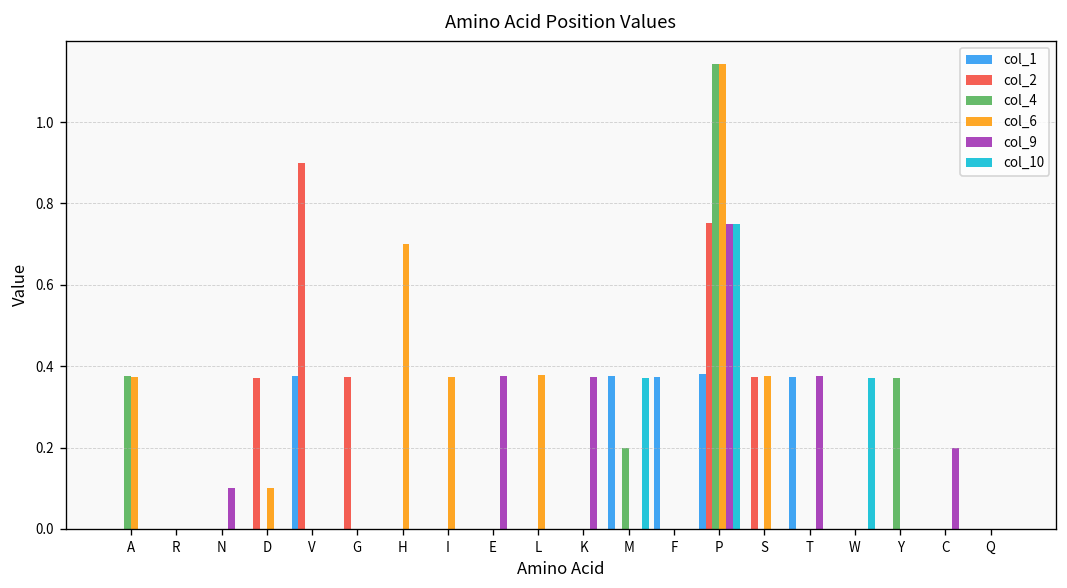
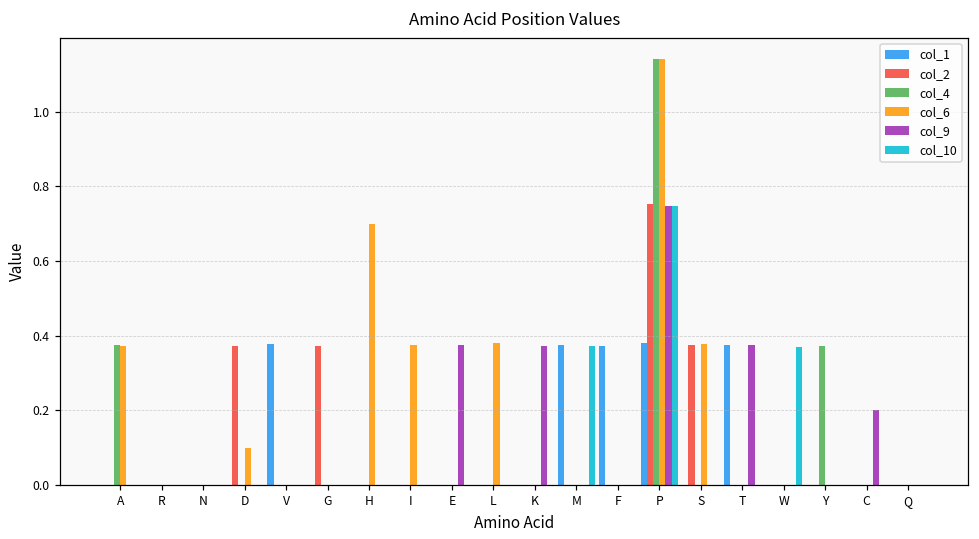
  {
    "col_2": {
      "A": 0.0,
      "R": 0.0,
      "N": 0.0,
      "D": 0.37,
-     "V": 0.9,
+     "V": 0.0,
      "G": 0.37,
      "H": 0.0,
      "I": 0.0,
      "E": 0.0,
      "L": 0.0,
      "K": 0.0,
      "M": 0.0,
      "F": 0.0,
      "P": 0.75,
      "S": 0.37,
      "T": 0.0,
      "W": 0.0,
      "Y": 0.0,
      "C": 0.0,
      "Q": 0.0
    },
    "col_4": {
      "A": 0.38,
      "R": 0.0,
      "N": 0.0,
      "D": 0.0,
      "V": 0.0,
      "G": 0.0,
      "H": 0.0,
      "I": 0.0,
      "E": 0.0,
      "L": 0.0,
      "K": 0.0,
-     "M": 0.2,
+     "M": 0.0,
      "F": 0.0,
      "P": 1.14,
      "S": 0.0,
      "T": 0.0,
      "W": 0.0,
      "Y": 0.37,
      "C": 0.0,
      "Q": 0.0
    },
    "col_6": {
      "A": 0.37,
      "R": 0.0,
      "N": 0.0,
      "D": 0.1,
      "V": 0.0,
      "G": 0.0,
      "H": 0.7,
      "I": 0.37,
      "E": 0.0,
      "L": 0.38,
      "K": 0.0,
      "M": 0.0,
      "F": 0.0,
      "P": 1.14,
      "S": 0.38,
      "T": 0.0,
      "W": 0.0,
      "Y": 0.0,
      "C": 0.0,
      "Q": 0.0
    },
    "col_9": {
      "A": 0.0,
      "R": 0.0,
-     "N": 0.1,
+     "N": 0.0,
      "D": 0.0,
      "V": 0.0,
      "G": 0.0,
      "H": 0.0,
      "I": 0.0,
      "E": 0.38,
      "L": 0.0,
      "K": 0.37,
      "M": 0.0,
      "F": 0.0,
      "P": 0.75,
      "S": 0.0,
      "T": 0.37,
      "W": 0.0,
      "Y": 0.0,
      "C": 0.2,
      "Q": 0.0
    }
  }
